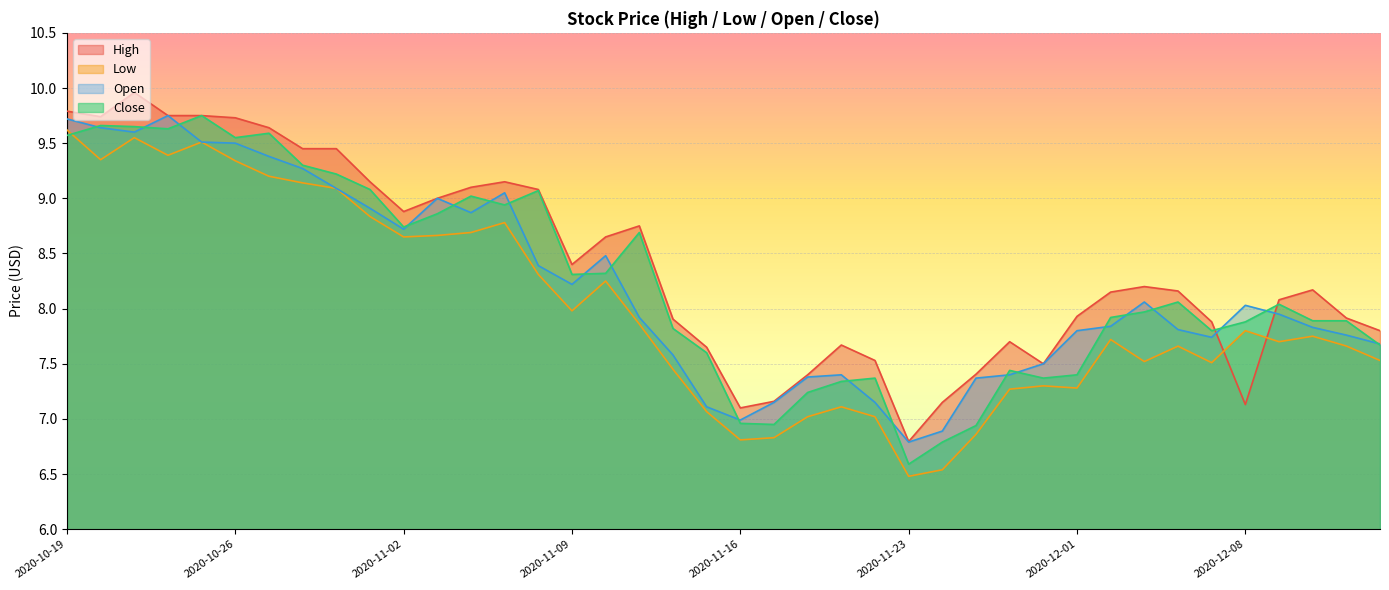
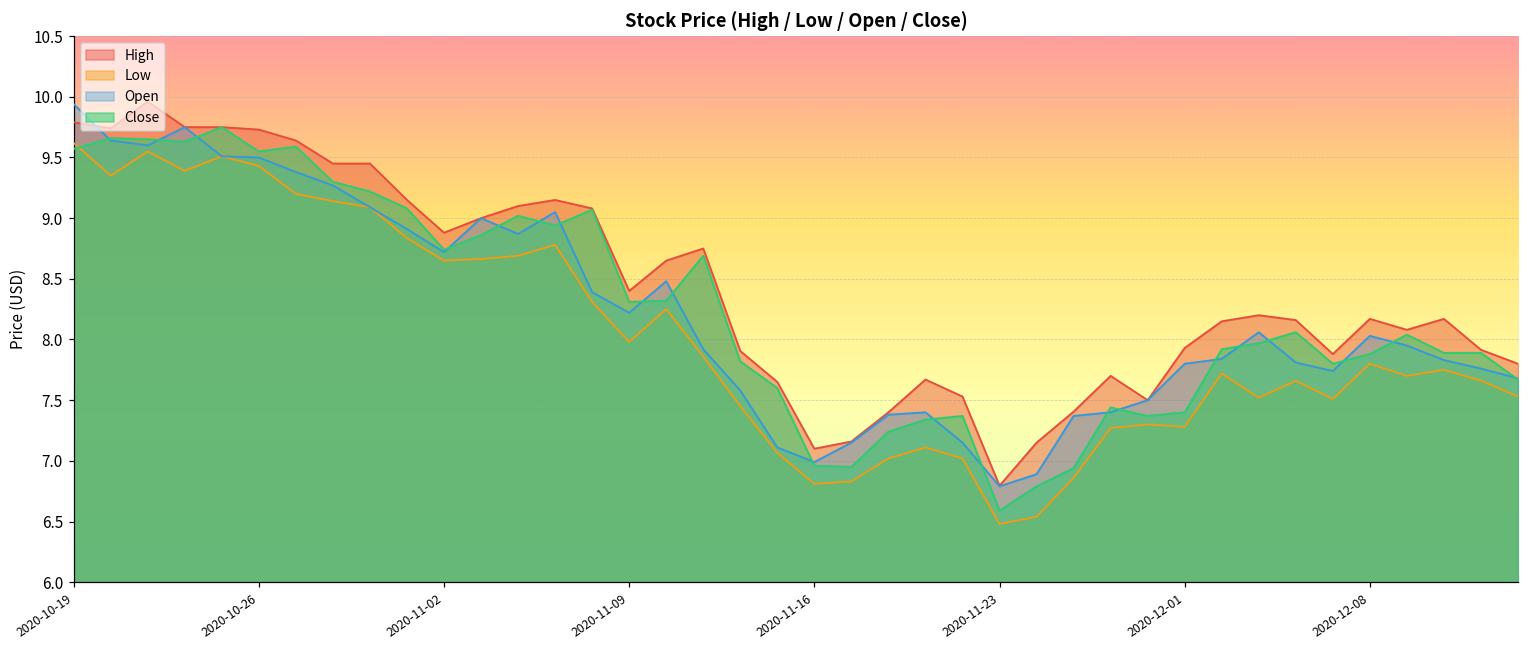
  {
    "High": {
      "2020-10-19": 9.79,
      "2020-10-26": 9.73,
      "2020-11-02": 8.88,
      "2020-11-09": 8.40,
      "2020-11-16": 7.10,
      "2020-12-01": 7.93,
-     "2020-12-08": 7.13
+     "2020-12-08": 8.17
    },
    "Low": {
      "2020-10-19": 9.62,
-     "2020-10-26": 9.34,
+     "2020-10-26": 9.43,
      "2020-11-02": 8.65,
      "2020-11-09": 7.98,
      "2020-11-16": 6.81,
      "2020-11-23": 6.48,
      "2020-12-01": 7.28,
      "2020-12-08": 7.80
    },
    "Open": {
-     "2020-10-19": 9.72,
+     "2020-10-19": 9.94,
      "2020-10-26": 9.50,
      "2020-11-09": 8.22,
      "2020-11-16": 6.99,
      "2020-12-01": 7.80,
      "2020-12-08": 8.03
    },
    "Close": {
      "2020-10-19": 9.57,
      "2020-10-26": 9.55,
      "2020-11-09": 8.31,
      "2020-11-16": 6.96,
      "2020-11-23": 6.59,
      "2020-12-01": 7.40,
      "2020-12-08": 7.88
    }
  }
